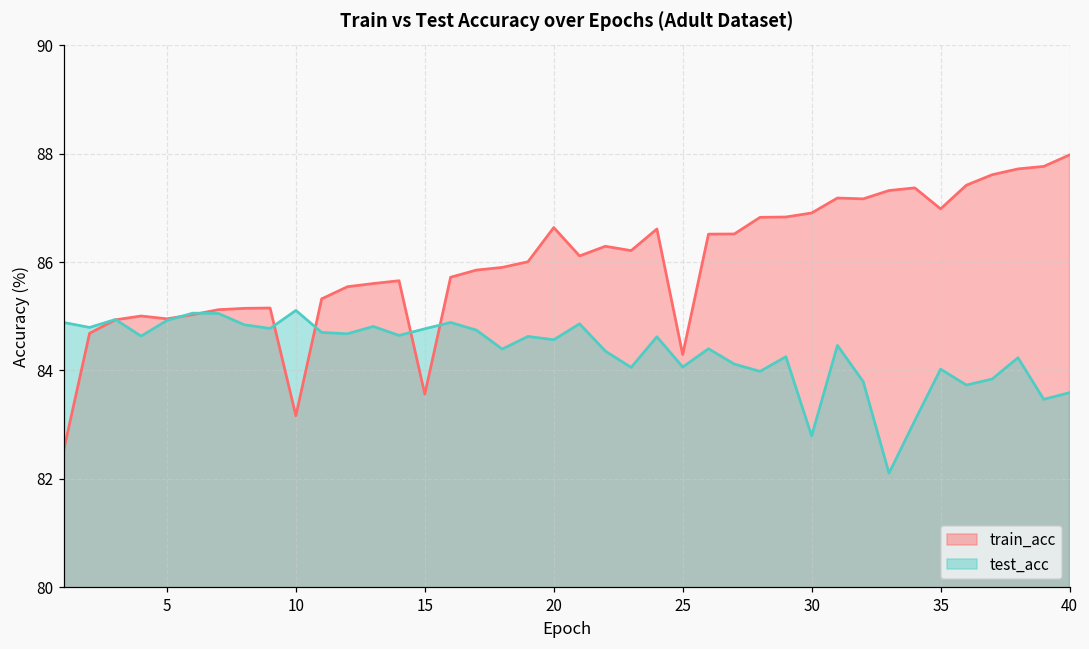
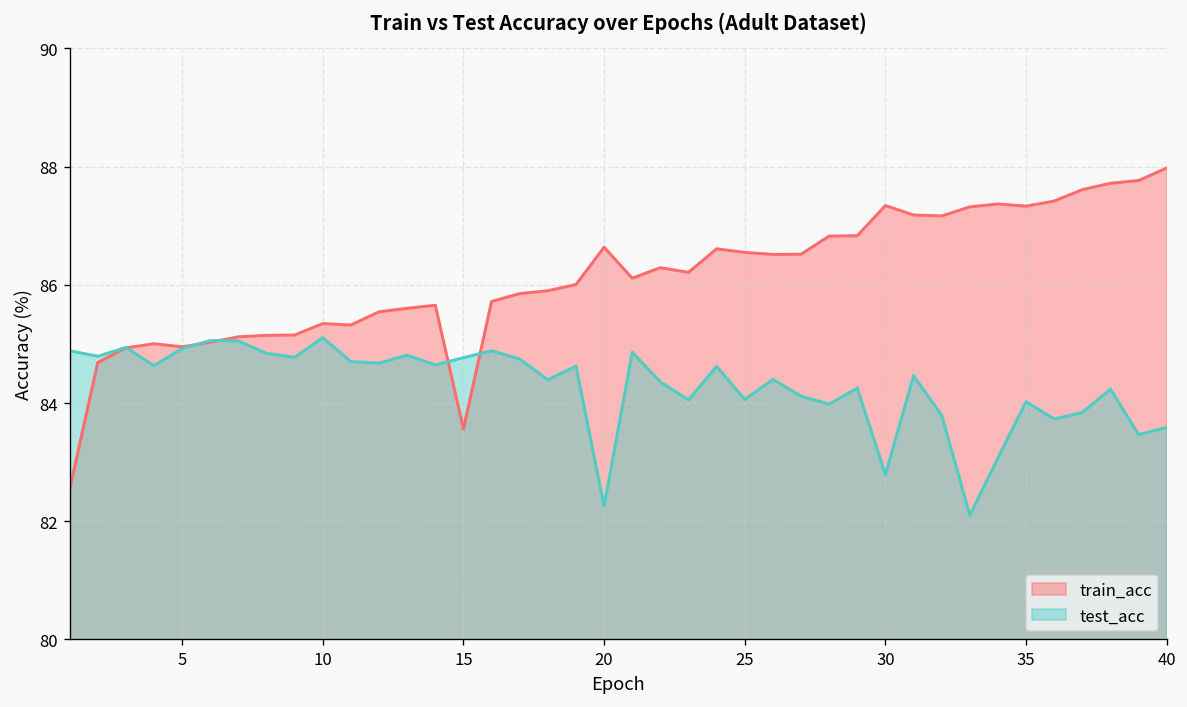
  {
    "train_acc": {
-     "10": 83.2,
+     "10": 85.3,
      "15": 83.6,
      "20": 86.6,
-     "25": 84.3,
-     "30": 86.9,
-     "35": 87.0,
+     "25": 86.5,
+     "30": 87.3,
+     "35": 87.3,
      "40": 88.0
    },
    "test_acc": {
      "10": 85.1,
      "15": 84.8,
-     "20": 84.6,
+     "20": 82.3,
      "25": 84.1,
      "30": 82.8,
      "35": 84.0,
      "40": 83.6
    }
  }
